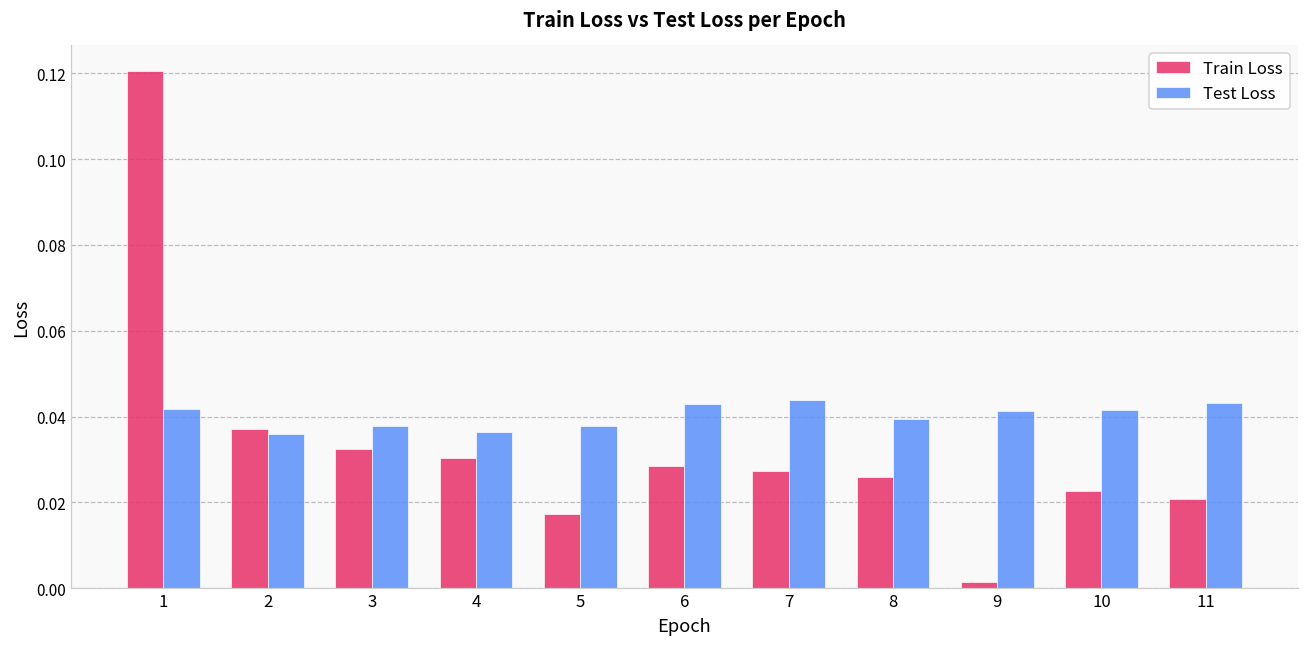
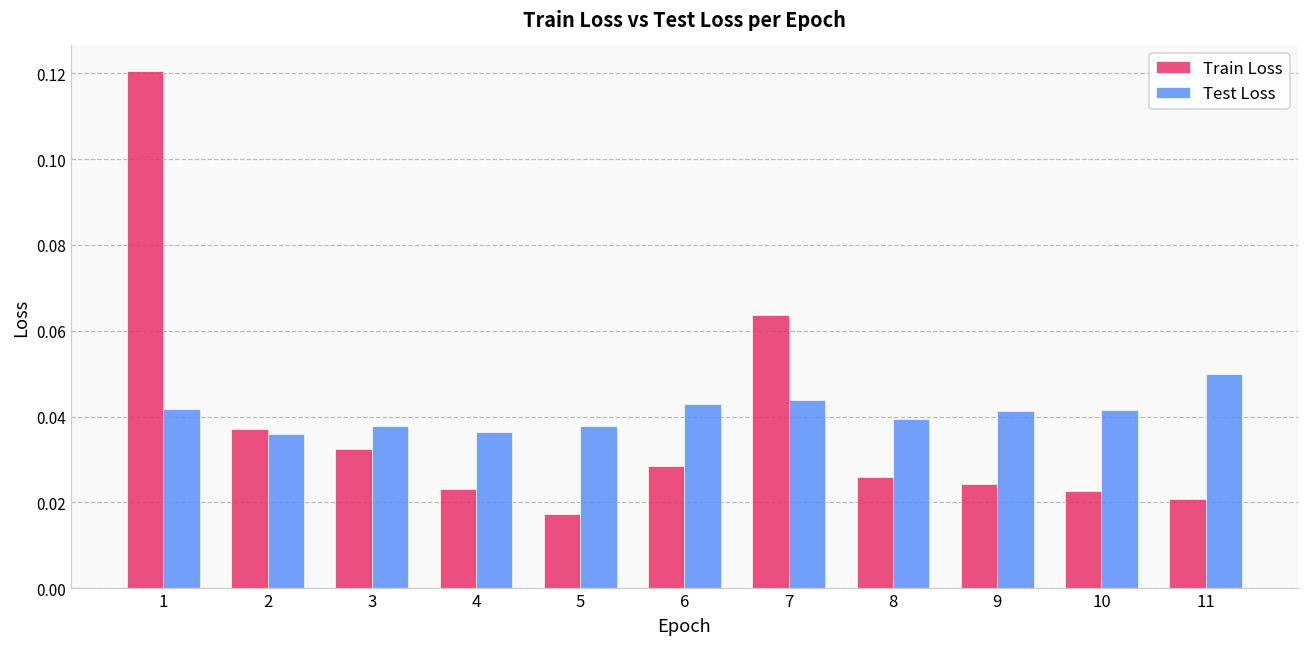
  {
    "Train Loss": {
      "1": 0.121,
      "2": 0.037,
      "3": 0.032,
-     "4": 0.030,
+     "4": 0.023,
      "5": 0.017,
      "6": 0.028,
-     "7": 0.027,
+     "7": 0.064,
      "8": 0.026,
-     "9": 0.001,
+     "9": 0.024,
      "10": 0.023,
      "11": 0.021
    },
    "Test Loss": {
      "1": 0.042,
      "2": 0.036,
      "3": 0.038,
      "4": 0.036,
      "5": 0.038,
      "6": 0.043,
      "7": 0.044,
      "8": 0.039,
      "9": 0.041,
      "10": 0.041,
-     "11": 0.043
+     "11": 0.050
    }
  }
